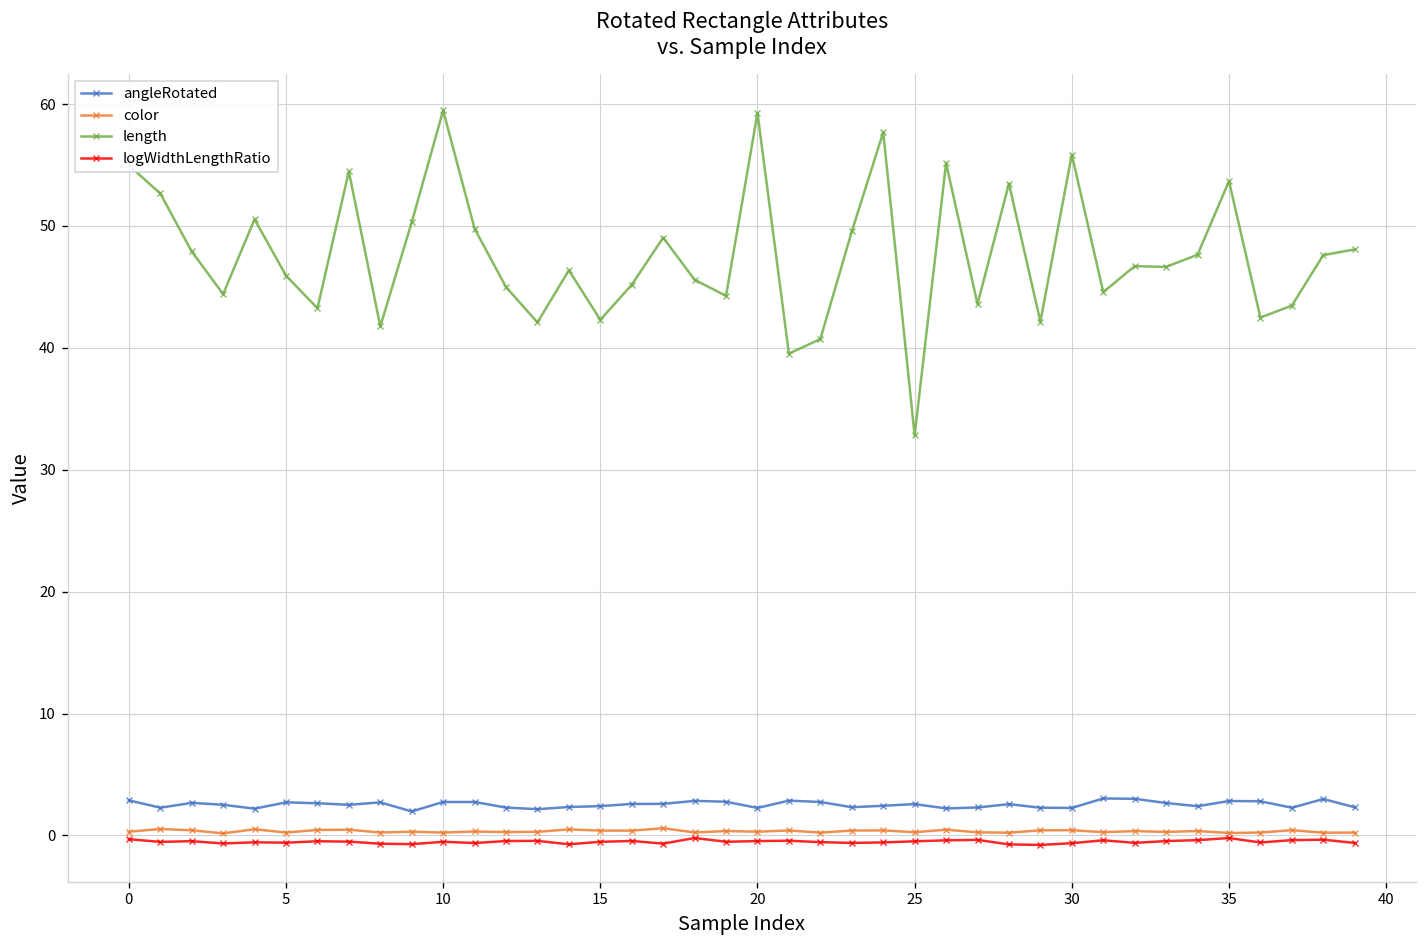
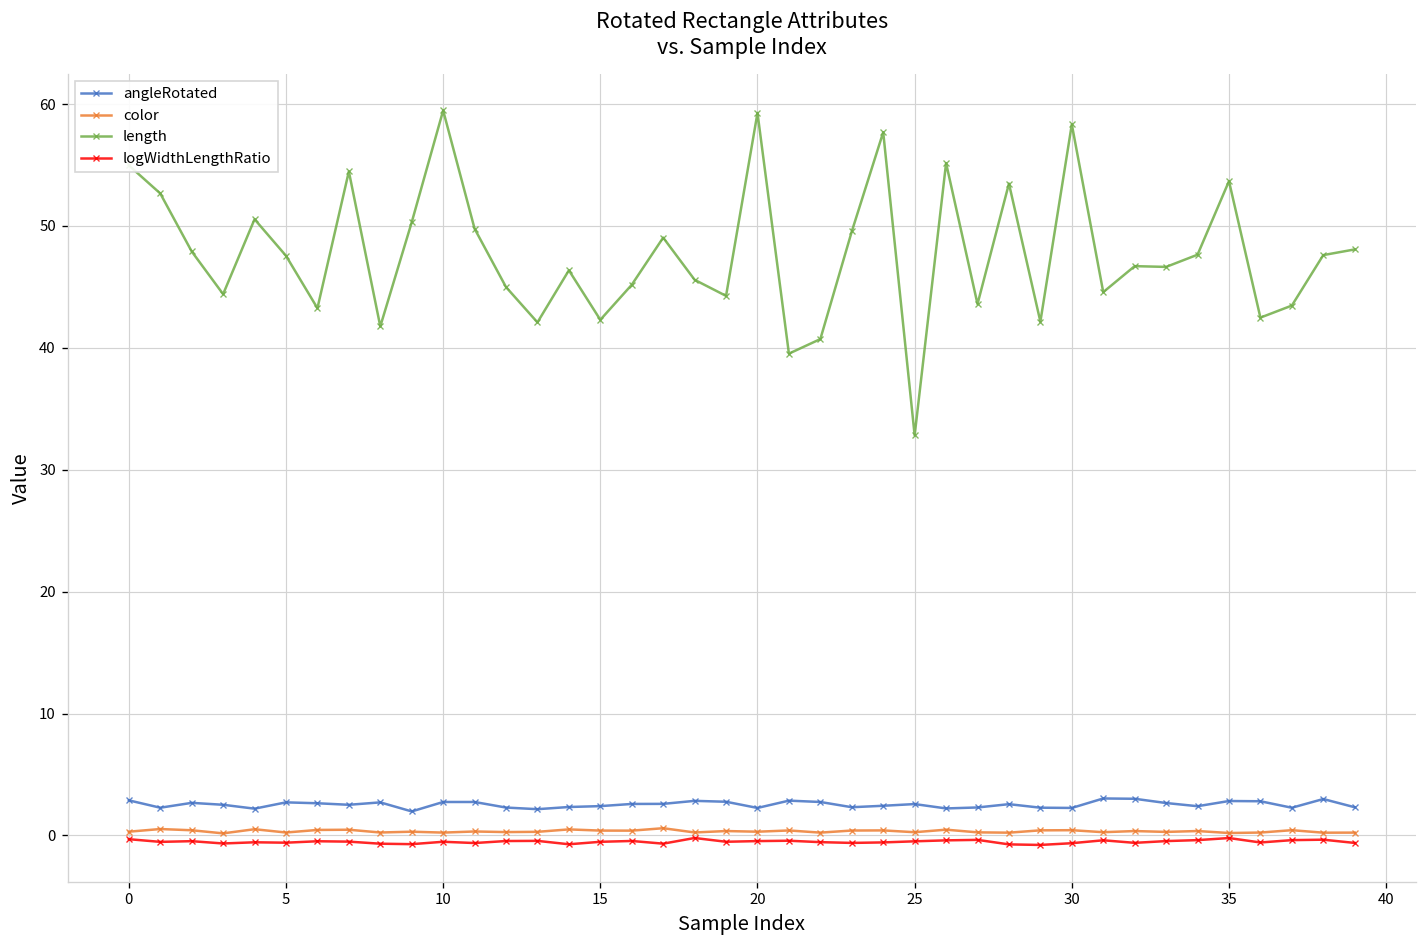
  {
    "angleRotated": {
      "0": 2.9,
      "5": 2.7,
      "10": 2.7,
      "15": 2.4,
      "20": 2.3,
      "25": 2.6,
      "30": 2.3,
      "35": 2.8
    },
    "color": {
      "0": 0.3,
      "5": 0.2,
      "10": 0.2,
      "15": 0.4,
      "20": 0.3,
      "25": 0.3,
      "30": 0.4,
      "35": 0.2
    },
    "length": {
-     "5": 45.9,
+     "5": 47.6,
      "10": 59.5,
      "15": 42.3,
      "20": 59.3,
      "25": 32.8,
-     "30": 55.9,
+     "30": 58.3,
      "35": 53.7
    },
    "logWidthLengthRatio": {
      "0": -0.3,
      "5": -0.6,
      "10": -0.5,
      "15": -0.5,
      "20": -0.5,
      "25": -0.5,
      "30": -0.6,
      "35": -0.2
    }
  }
